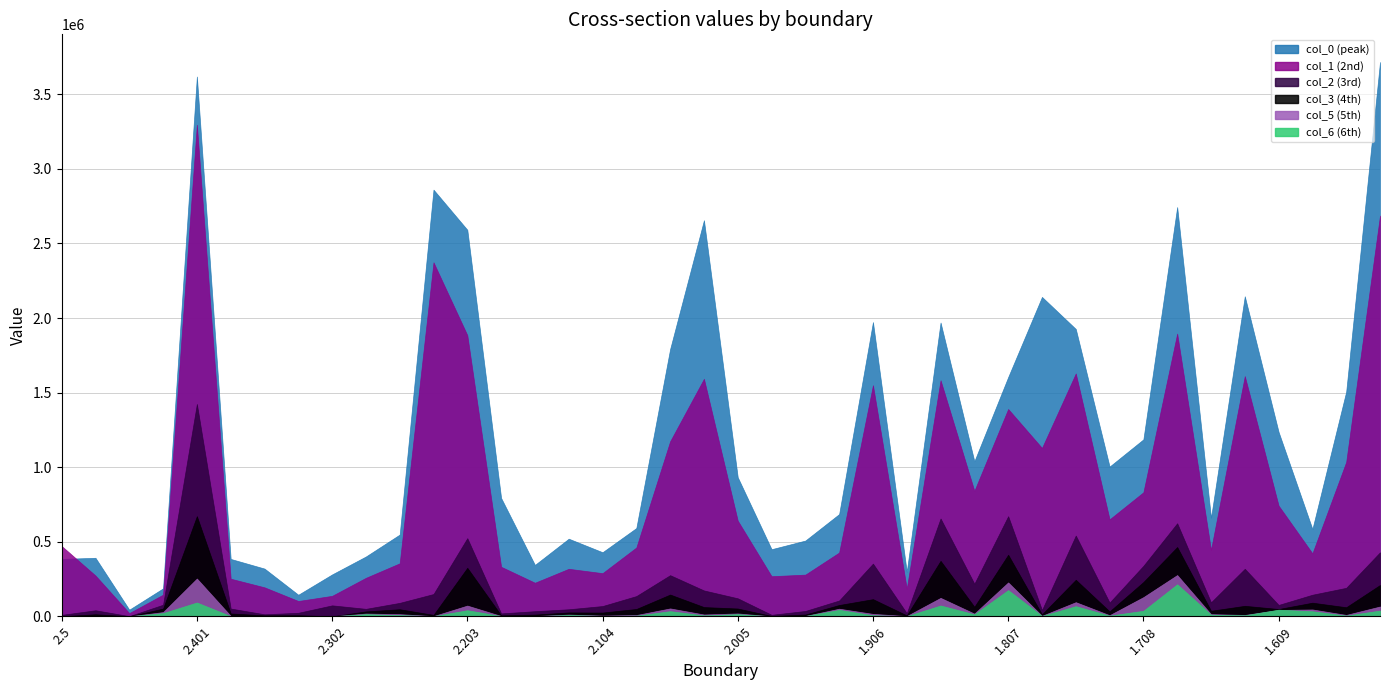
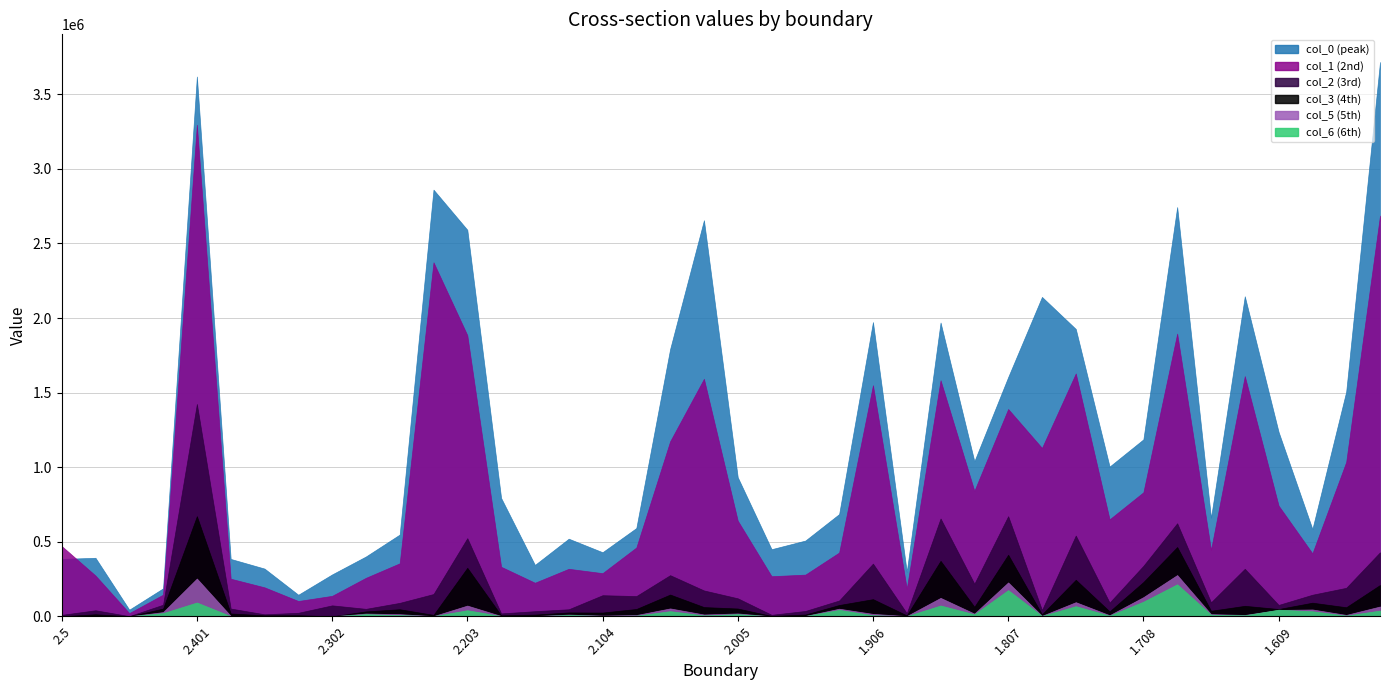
  {
    "col_0 (peak)": {
      "2.5": 380000,
      "2.401": 3620000,
      "2.302": 280000,
      "2.203": 2590000,
      "2.104": 430000,
      "2.005": 930000,
      "1.906": 1970000,
      "1.807": 1600000,
      "1.708": 1190000,
      "1.609": 1240000
    },
    "col_1 (2nd)": {
      "2.5": 470000,
      "2.401": 3300000,
      "2.302": 140000,
      "2.203": 1890000,
      "2.104": 290000,
      "2.005": 640000,
      "1.906": 1550000,
      "1.807": 1390000,
      "1.708": 830000,
      "1.609": 740000
    },
    "col_2 (3rd)": {
      "2.401": 1420000,
      "2.302": 70000,
      "2.203": 520000,
-     "2.104": 70000,
+     "2.104": 140000,
      "2.005": 120000,
      "1.906": 350000,
      "1.807": 670000,
      "1.708": 340000,
      "1.609": 80000
    },
    "col_3 (4th)": {
      "2.401": 670000,
      "2.203": 330000,
      "2.104": 30000,
      "2.005": 50000,
      "1.906": 120000,
      "1.807": 410000,
      "1.708": 230000
    },
    "col_5 (5th)": {
      "2.401": 250000,
      "2.203": 70000,
      "1.807": 230000,
      "1.708": 130000
    },
    "col_6 (6th)": {
      "2.401": 90000,
      "2.203": 40000,
      "1.807": 180000,
-     "1.708": 40000
+     "1.708": 100000
    }
  }
